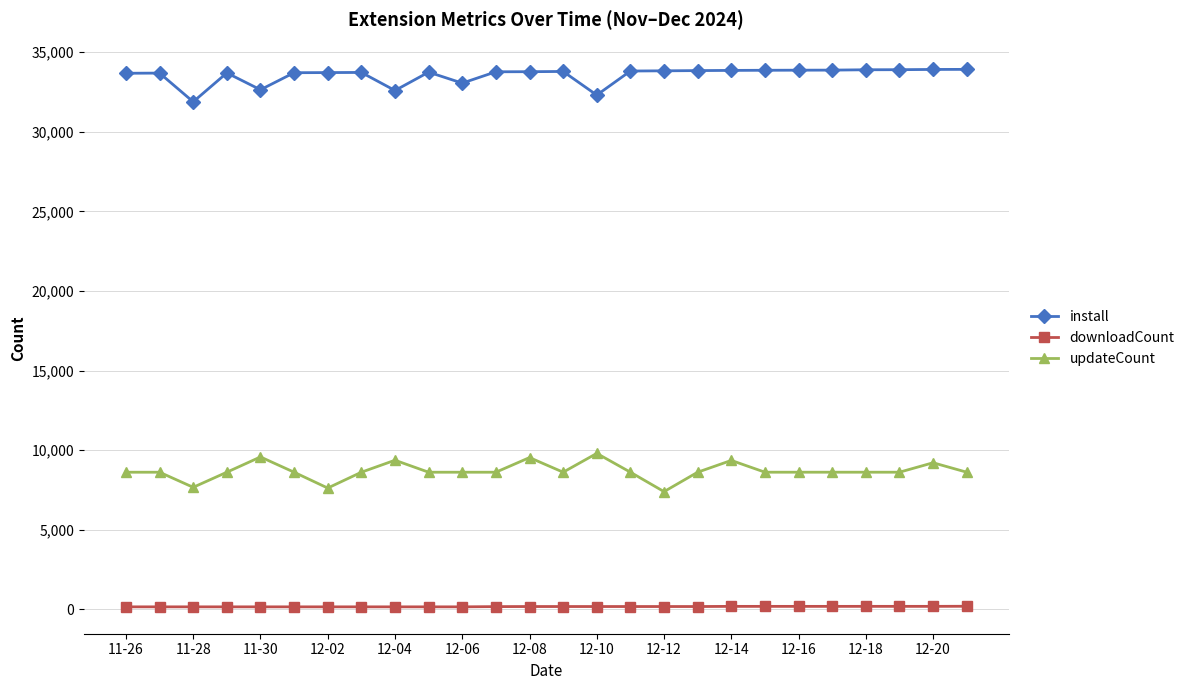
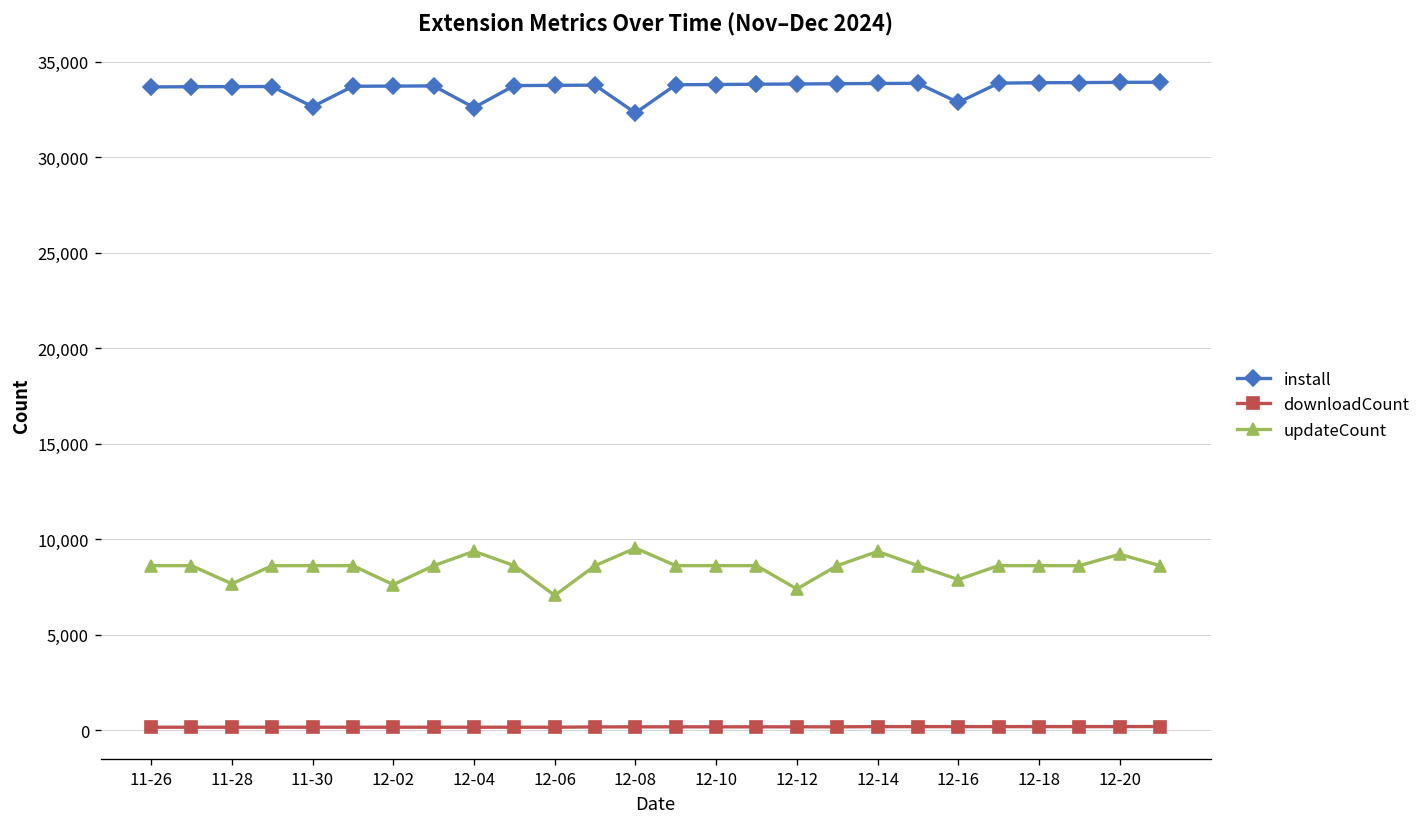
  {
    "install": {
      "11-26": "33,700",
-     "11-28": "31,900",
+     "11-28": "33,700",
      "11-30": "32,600",
      "12-02": "33,700",
      "12-04": "32,600",
-     "12-06": "33,100",
-     "12-08": "33,800",
-     "12-10": "32,300",
+     "12-06": "33,800",
+     "12-08": "32,300",
+     "12-10": "33,800",
      "12-12": "33,800",
      "12-14": "33,900",
-     "12-16": "33,900",
+     "12-16": "32,900",
      "12-18": "33,900",
      "12-20": "33,900"
    },
    "downloadCount": {
      "11-26": "100",
      "11-28": "100",
      "11-30": "100",
      "12-02": "100",
      "12-04": "100",
      "12-06": "100",
      "12-08": "200",
      "12-10": "200",
      "12-12": "200",
      "12-14": "200",
      "12-16": "200",
      "12-18": "200",
      "12-20": "200"
    },
    "updateCount": {
      "11-26": "8,600",
      "11-28": "7,700",
-     "11-30": "9,600",
+     "11-30": "8,600",
      "12-02": "7,600",
      "12-04": "9,400",
-     "12-06": "8,600",
+     "12-06": "7,100",
      "12-08": "9,500",
-     "12-10": "9,800",
+     "12-10": "8,600",
      "12-12": "7,400",
      "12-14": "9,400",
-     "12-16": "8,600",
+     "12-16": "7,900",
      "12-18": "8,600",
      "12-20": "9,200"
    }
  }
